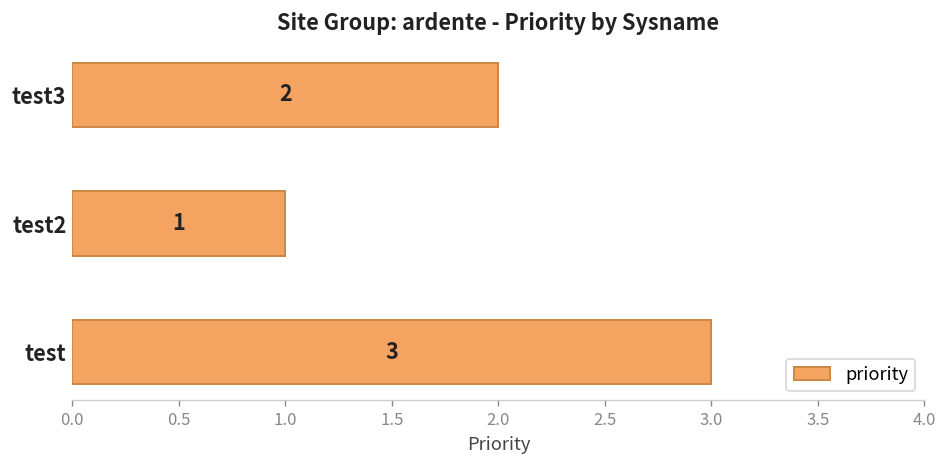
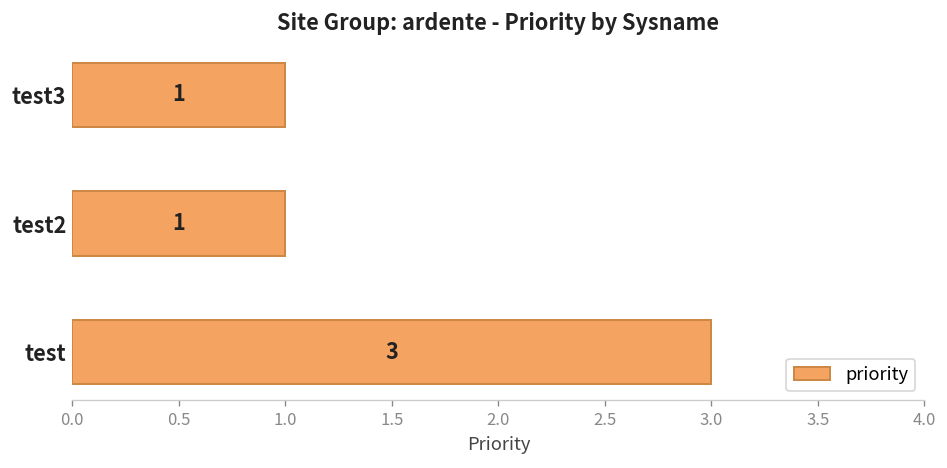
  {
-   "test3": 2,
+   "test3": 1,
    "test2": 1,
    "test": 3
  }
